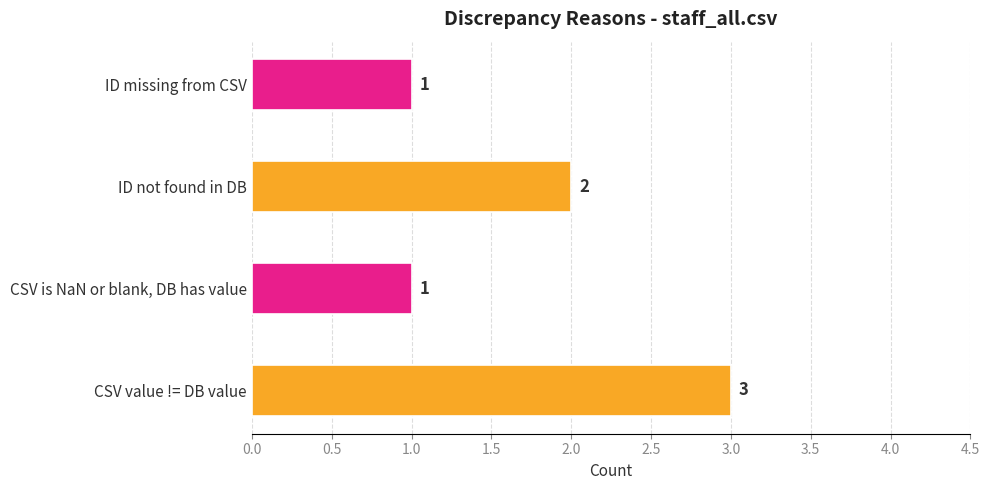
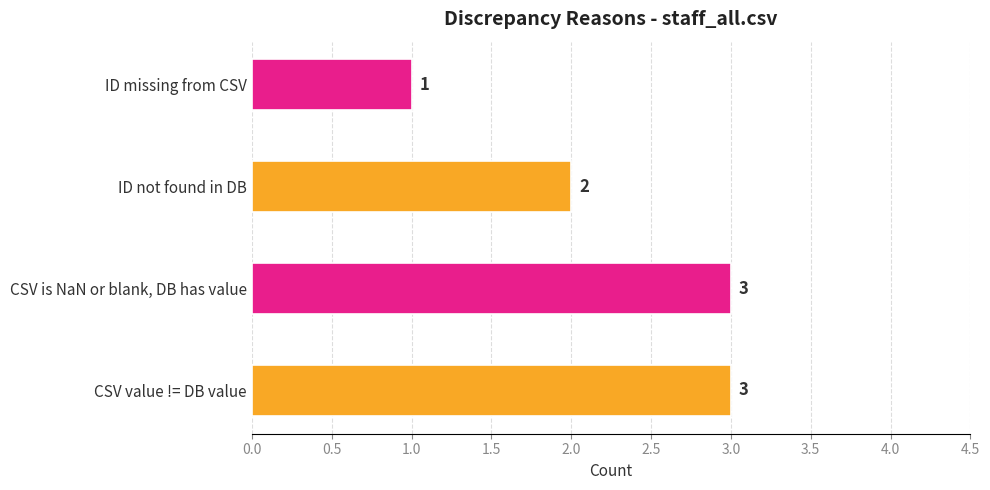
  {
    "ID missing from CSV": 1,
    "ID not found in DB": 2,
-   "CSV is NaN or blank, DB has value": 1,
+   "CSV is NaN or blank, DB has value": 3,
    "CSV value != DB value": 3
  }
